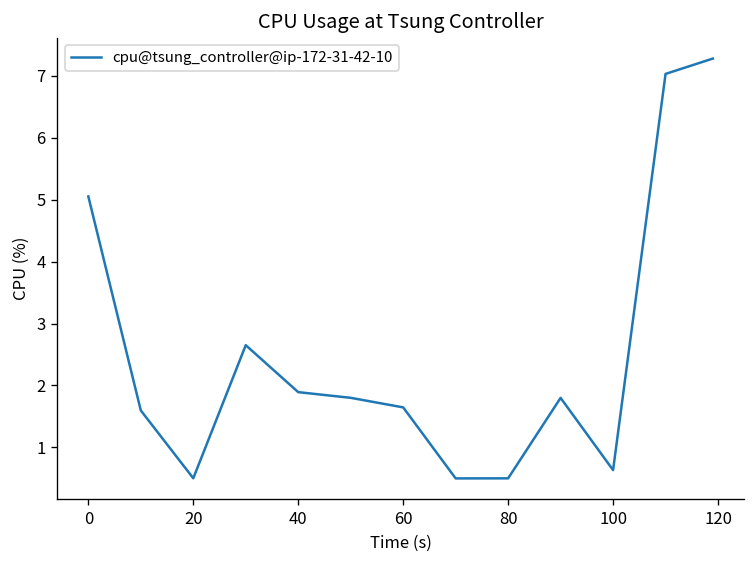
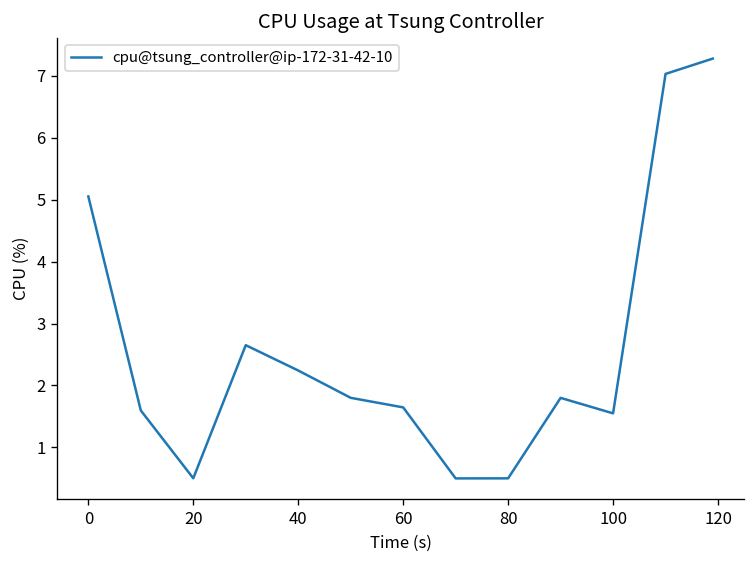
  {
    "0": 5.1,
    "20": 0.5,
-   "40": 1.9,
+   "40": 2.2,
    "60": 1.6,
    "80": 0.5,
-   "100": 0.6
+   "100": 1.5
  }
